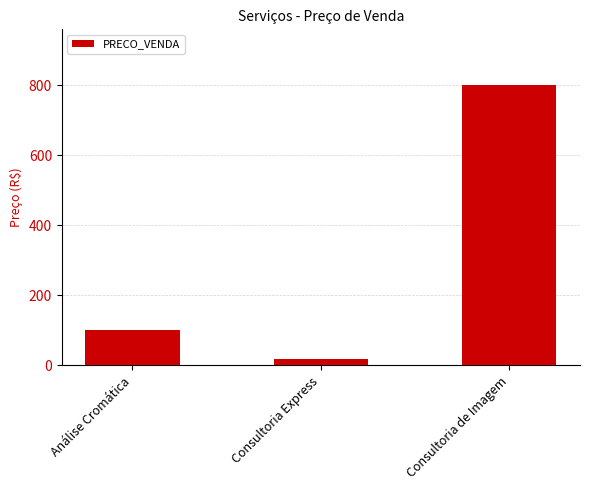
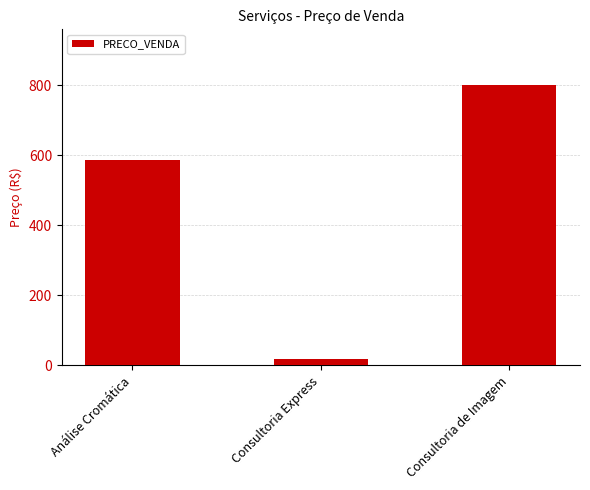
  {
-   "Análise Cromática": 100,
+   "Análise Cromática": 590,
    "Consultoria Express": 20,
    "Consultoria de Imagem": 800
  }
